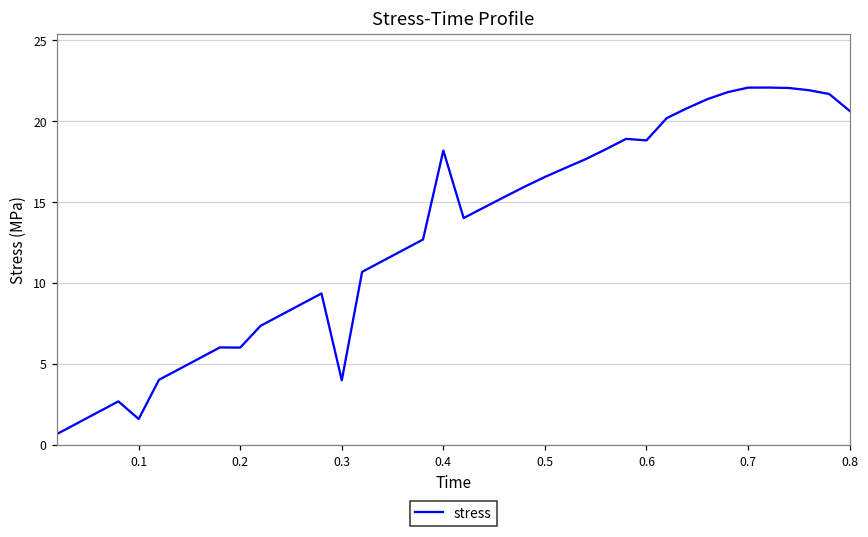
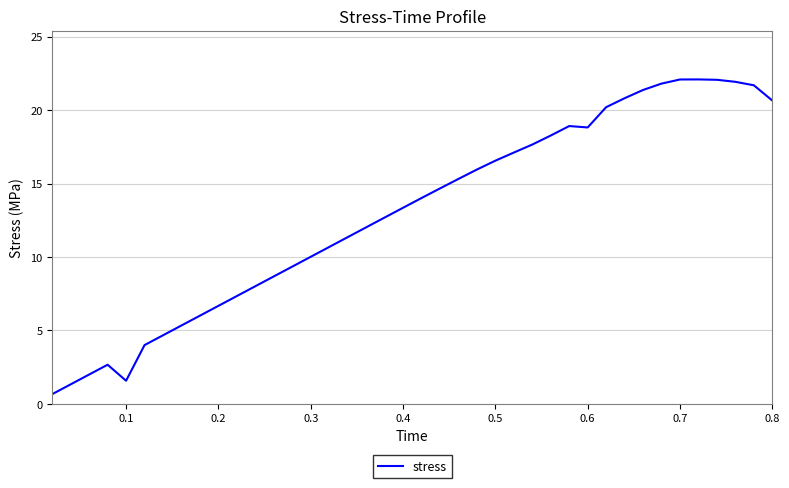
  {
    "0.1": 1.6,
-   "0.2": 6.0,
-   "0.3": 4.0,
-   "0.4": 18.2,
+   "0.2": 6.7,
+   "0.3": 10.0,
+   "0.4": 13.4,
    "0.5": 16.6,
    "0.6": 18.8,
    "0.7": 22.1,
    "0.8": 20.6
  }
